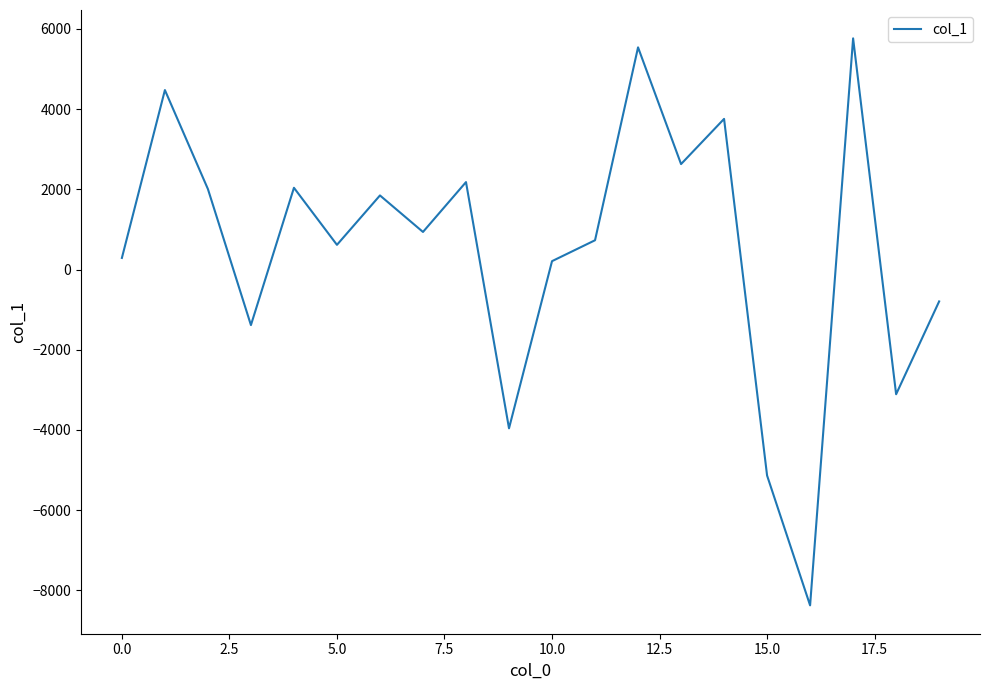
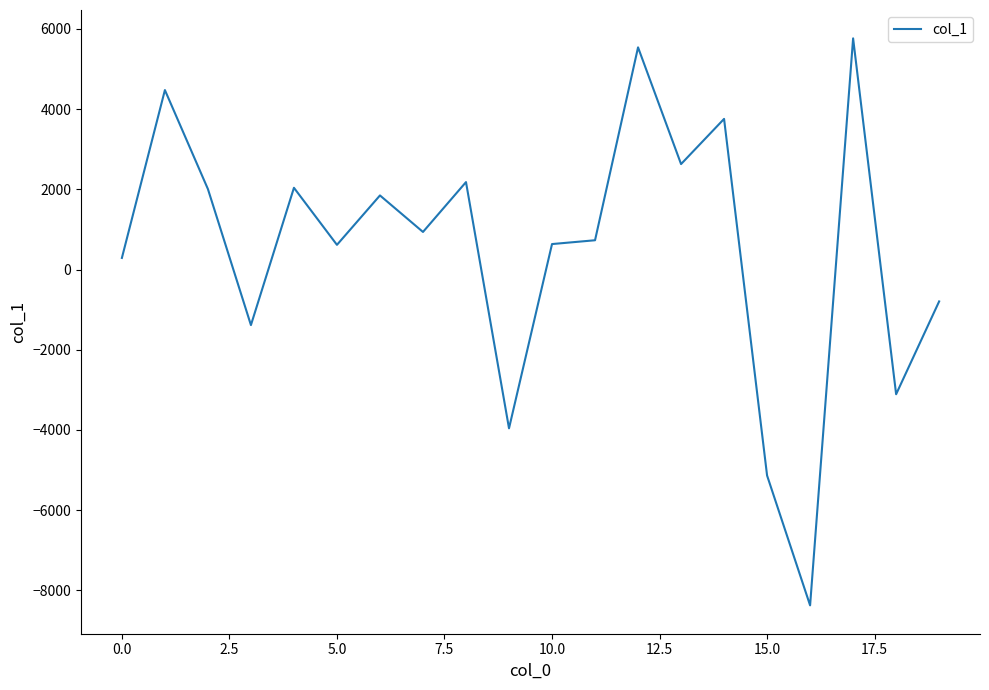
  {
    "0.0": 300,
    "5.0": 600,
-   "10.0": 200,
+   "10.0": 600,
    "15.0": -5100
  }
